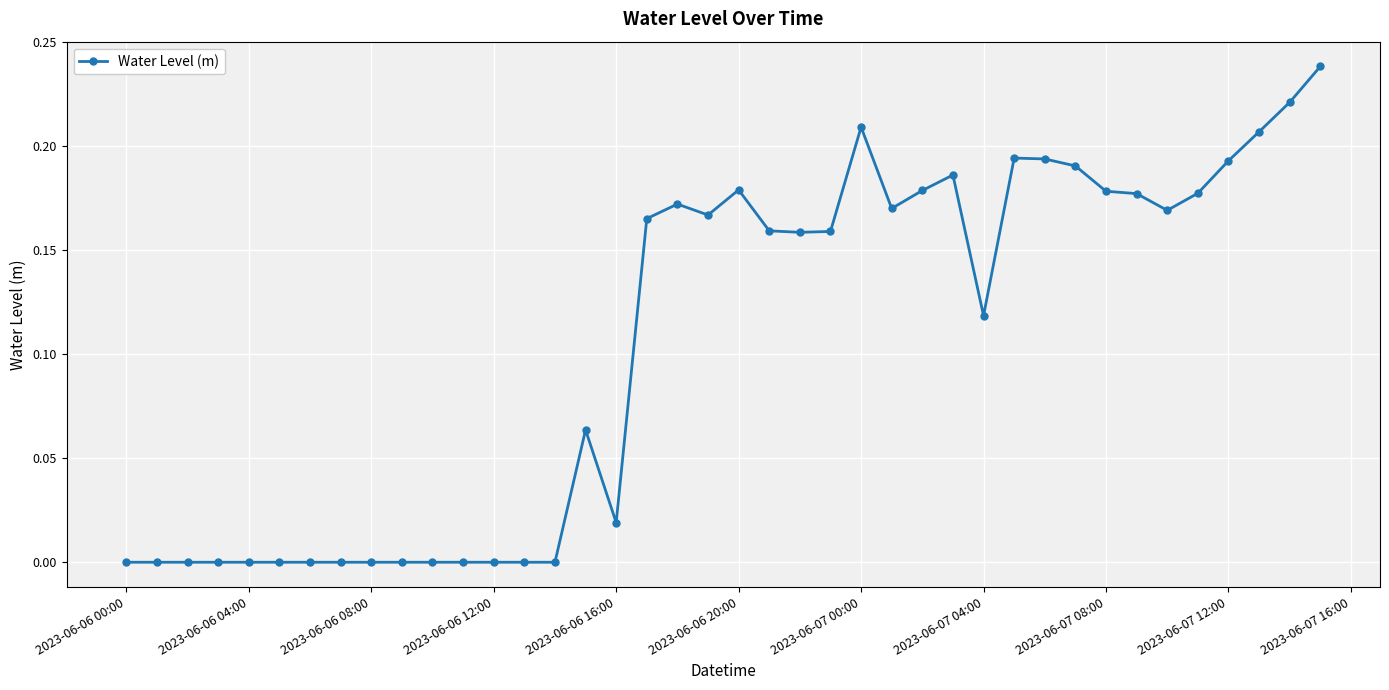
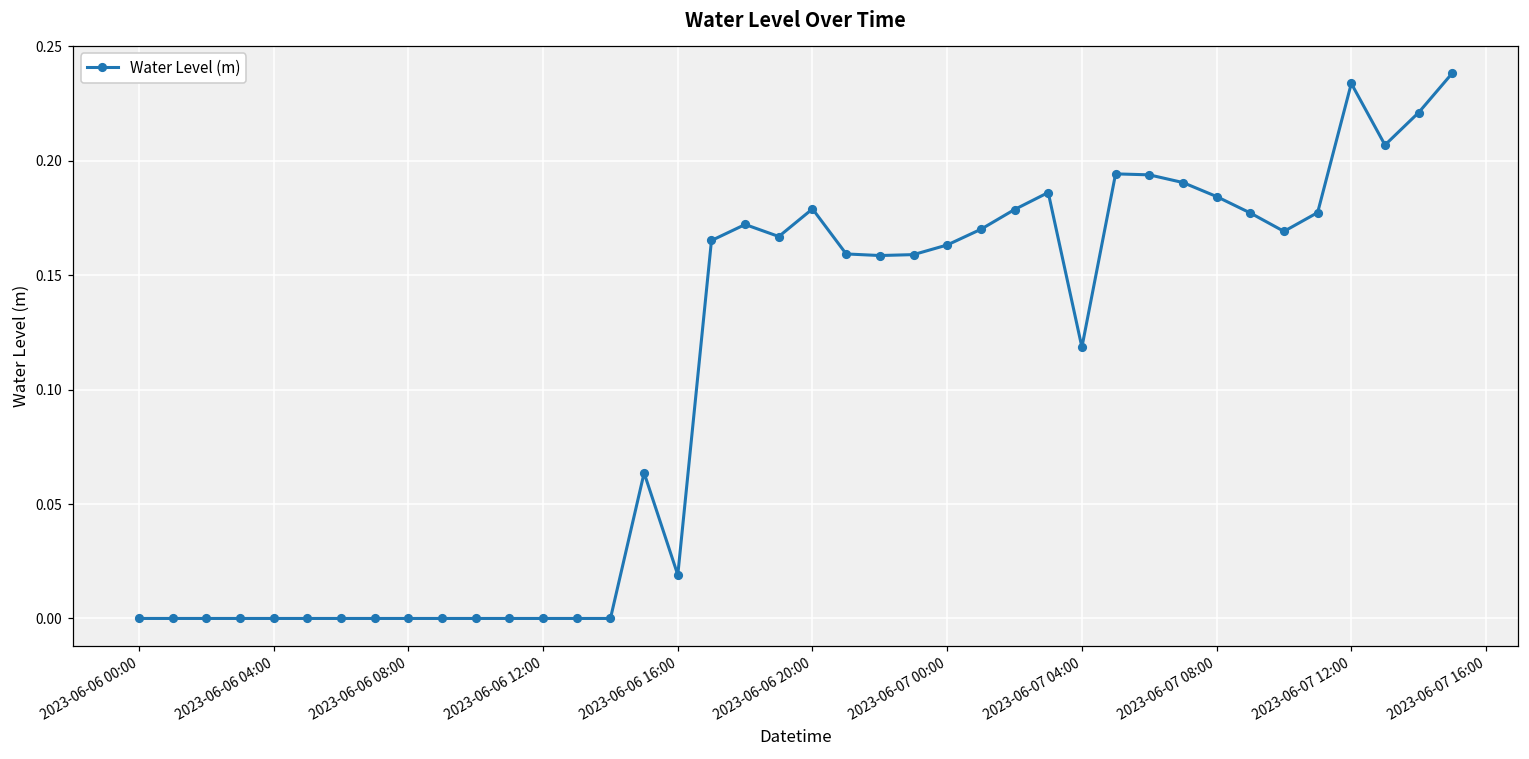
  {
    "2023-06-06 00:00": 0.000,
    "2023-06-06 04:00": 0.000,
    "2023-06-06 08:00": 0.000,
    "2023-06-06 12:00": 0.000,
    "2023-06-06 16:00": 0.019,
    "2023-06-06 20:00": 0.179,
-   "2023-06-07 00:00": 0.209,
+   "2023-06-07 00:00": 0.163,
    "2023-06-07 04:00": 0.119,
-   "2023-06-07 08:00": 0.178,
-   "2023-06-07 12:00": 0.193
+   "2023-06-07 08:00": 0.184,
+   "2023-06-07 12:00": 0.234
  }
